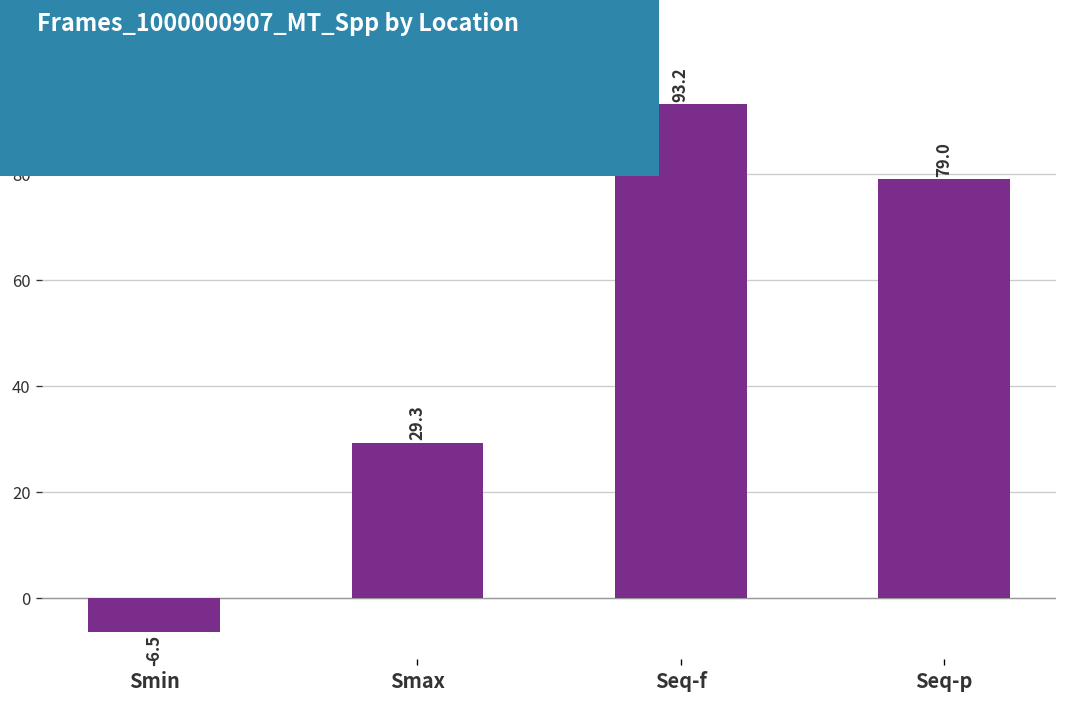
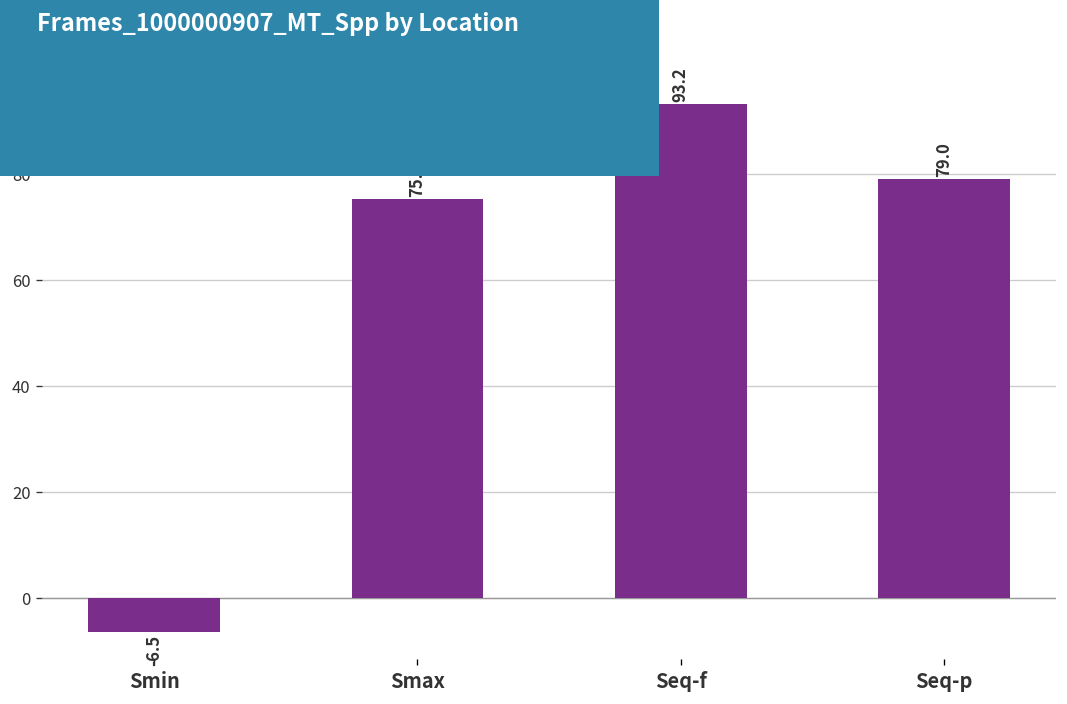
  {
    "Smin": -6.5,
-   "Smax": 29.3,
+   "Smax": 75.3,
    "Seq-f": 93.2,
    "Seq-p": 79.0
  }
